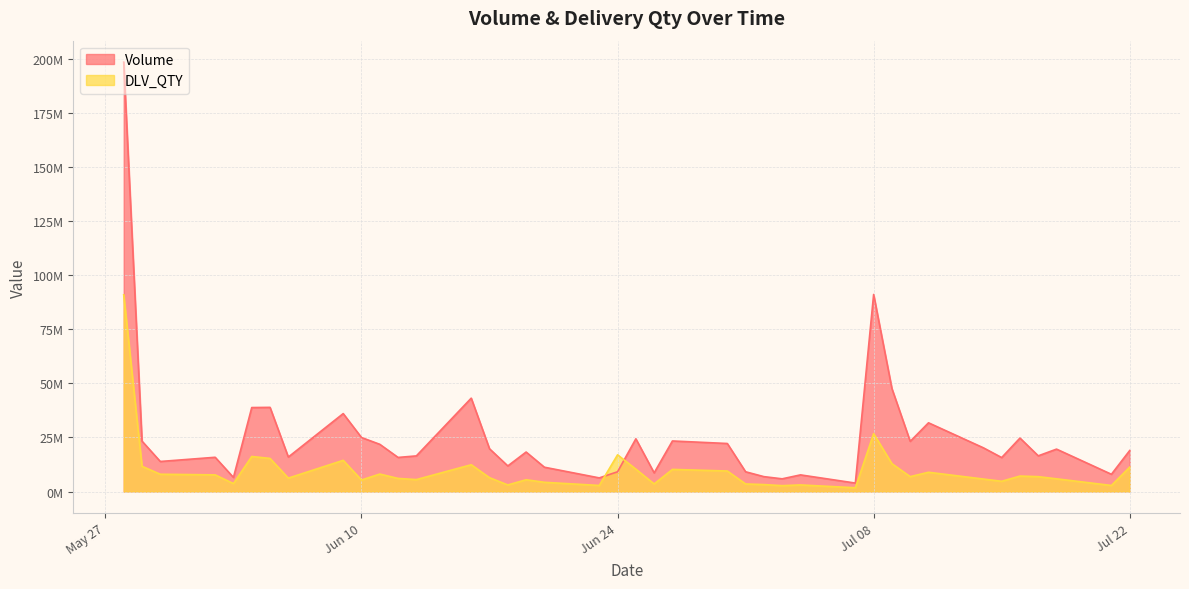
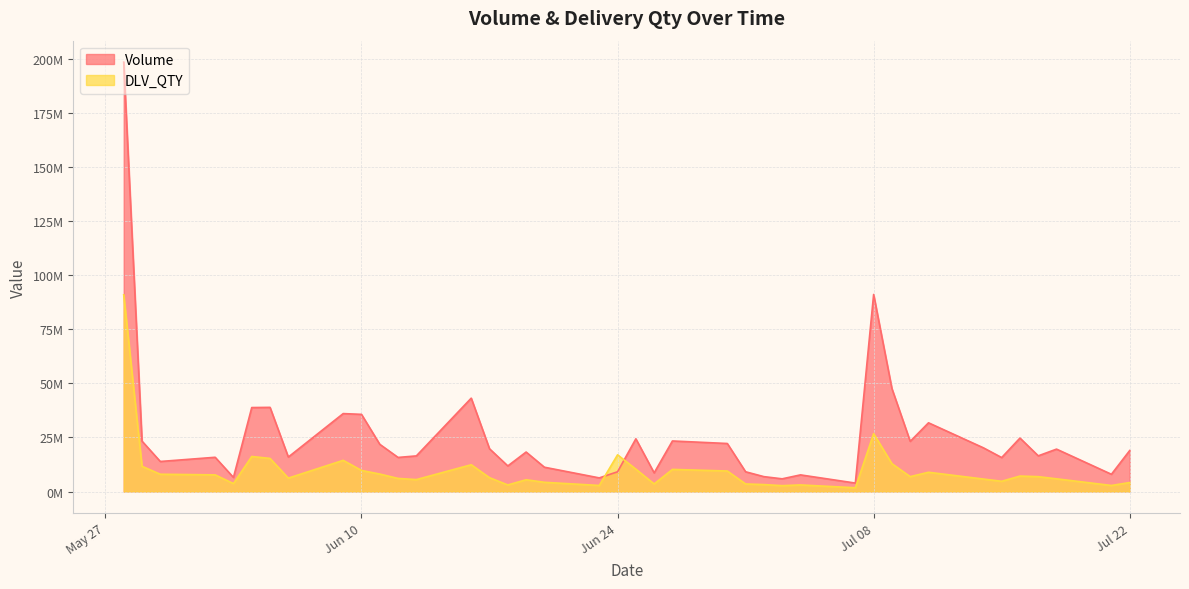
  {
    "Volume": {
-     "Jun 10": 25000000,
+     "Jun 10": 36000000,
      "Jun 24": 9000000,
      "Jul 08": 91000000,
      "Jul 22": 19000000
    },
    "DLV_QTY": {
-     "Jun 10": 5000000,
+     "Jun 10": 10000000,
      "Jun 24": 17000000,
      "Jul 08": 27000000,
-     "Jul 22": 11000000
+     "Jul 22": 4000000
    }
  }
